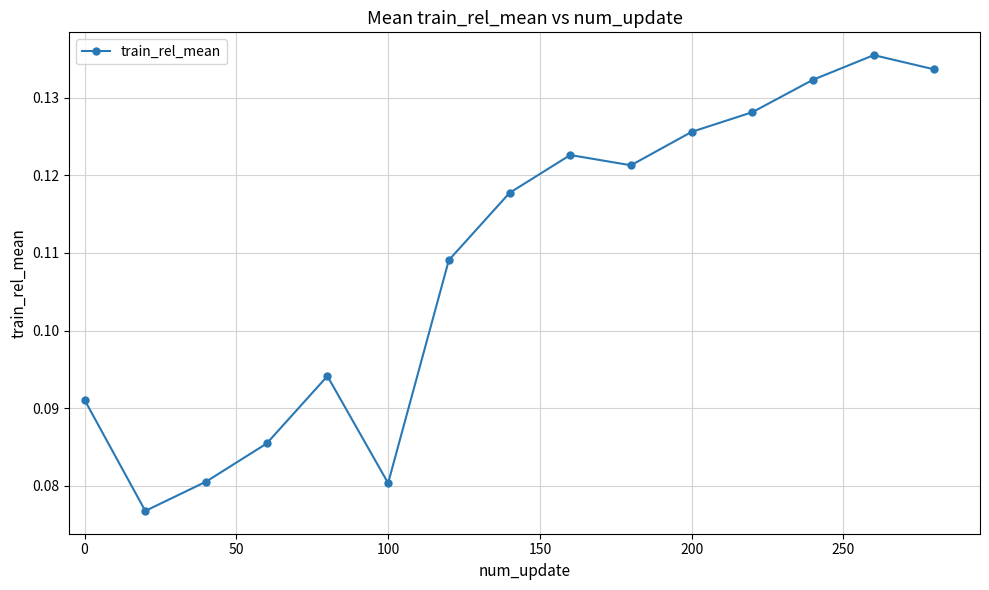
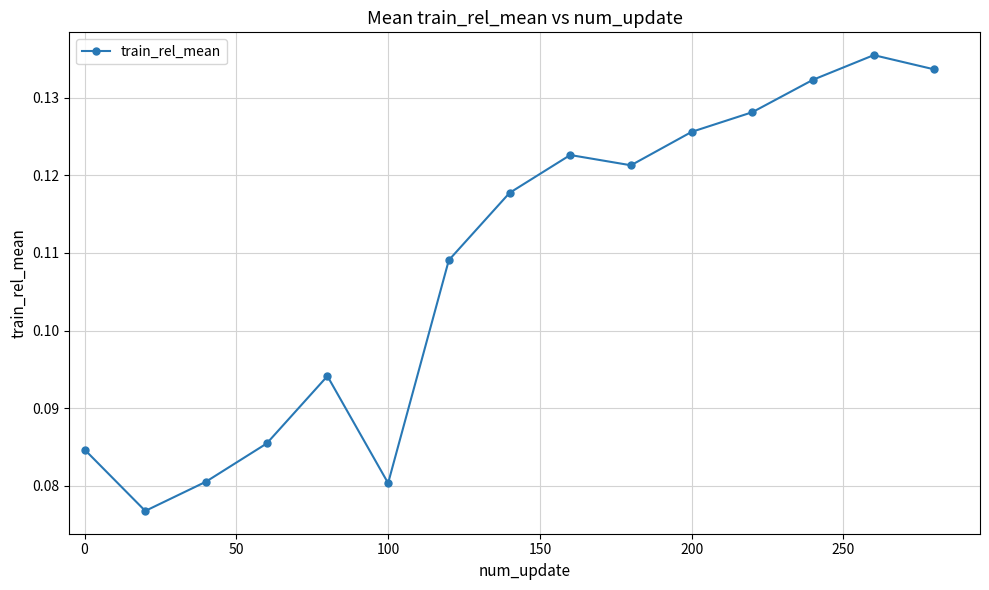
  {
-   "0": 0.091,
+   "0": 0.085,
    "100": 0.080,
    "200": 0.126
  }
